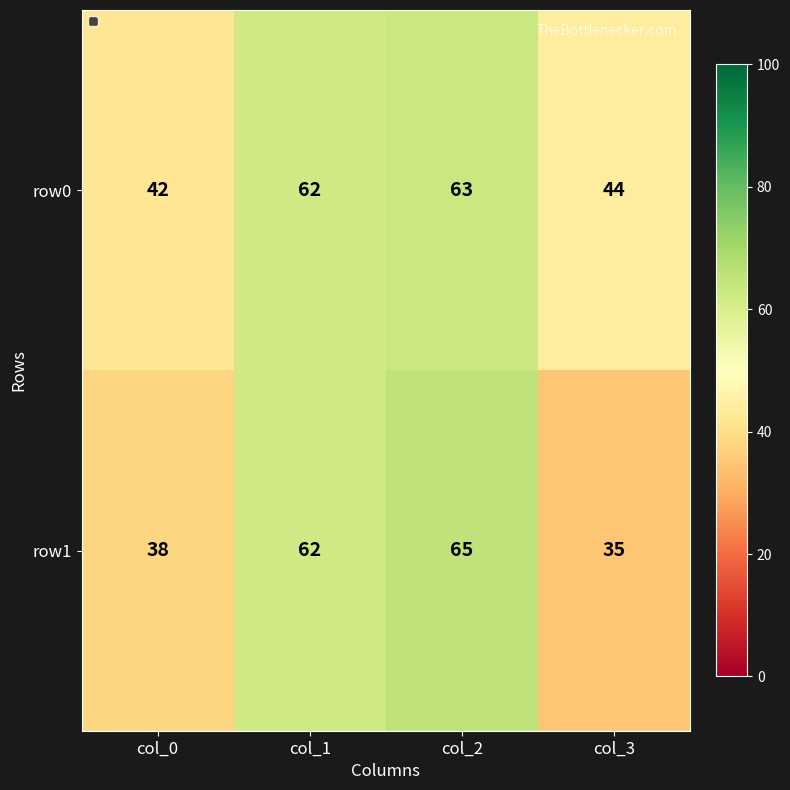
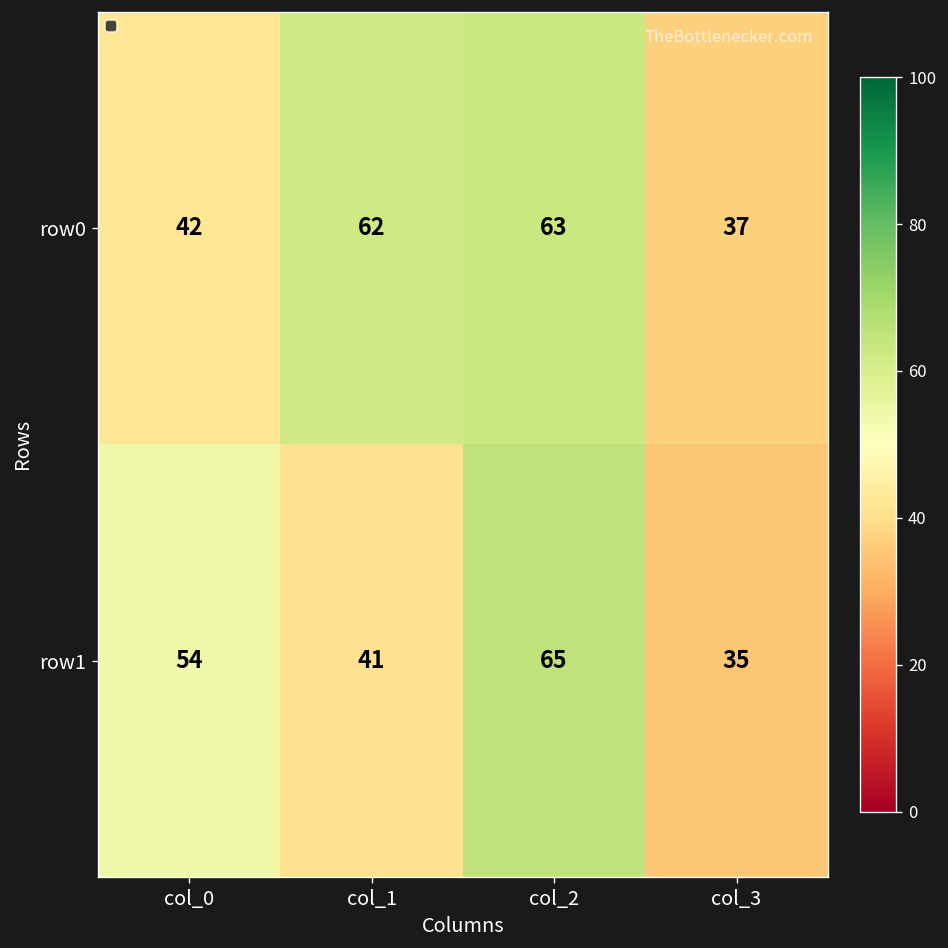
  {
    "row0": {
      "col_0": 42,
      "col_1": 62,
      "col_2": 63,
-     "col_3": 44
+     "col_3": 37
    },
    "row1": {
-     "col_0": 38,
-     "col_1": 62,
+     "col_0": 54,
+     "col_1": 41,
      "col_2": 65,
      "col_3": 35
    }
  }
